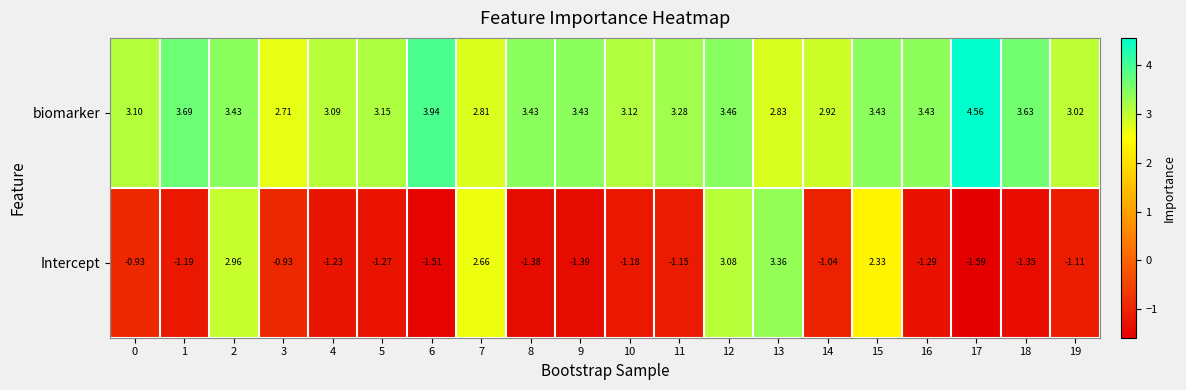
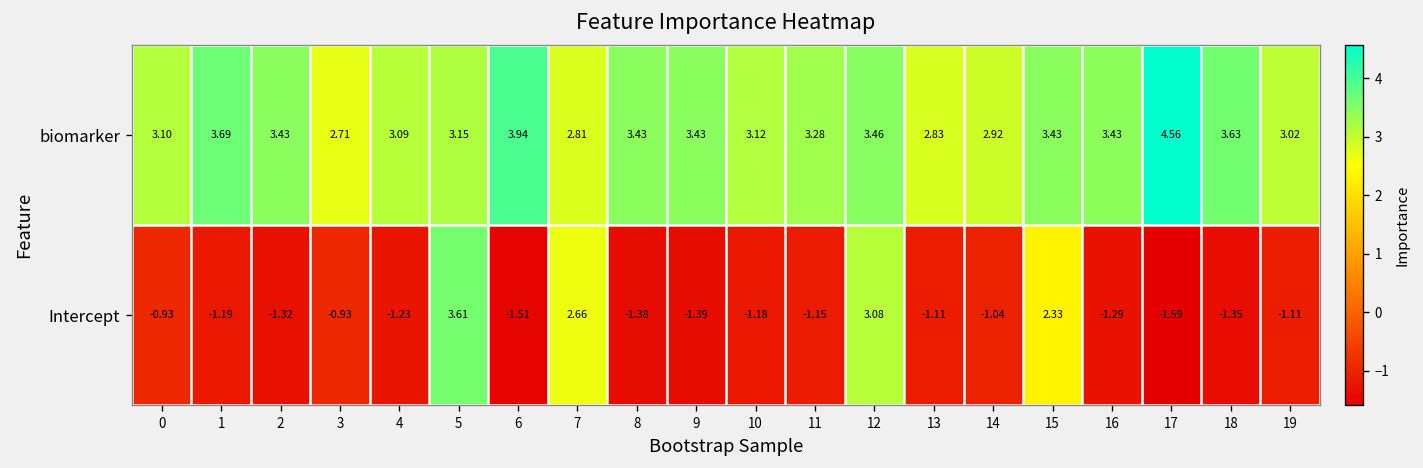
  {
    "biomarker": {
      "0": 3.10,
      "1": 3.69,
      "2": 3.43,
      "3": 2.71,
      "4": 3.09,
      "5": 3.15,
      "6": 3.94,
      "7": 2.81,
      "8": 3.43,
      "9": 3.43,
      "10": 3.12,
      "11": 3.28,
      "12": 3.46,
      "13": 2.83,
      "14": 2.92,
      "15": 3.43,
      "16": 3.43,
      "17": 4.56,
      "18": 3.63,
      "19": 3.02
    },
    "Intercept": {
      "0": -0.93,
      "1": -1.19,
-     "2": 2.96,
+     "2": -1.32,
      "3": -0.93,
      "4": -1.23,
-     "5": -1.27,
+     "5": 3.61,
      "6": -1.51,
      "7": 2.66,
      "8": -1.38,
      "9": -1.39,
      "10": -1.18,
      "11": -1.15,
      "12": 3.08,
-     "13": 3.36,
+     "13": -1.11,
      "14": -1.04,
      "15": 2.33,
      "16": -1.29,
      "17": -1.59,
      "18": -1.35,
      "19": -1.11
    }
  }
